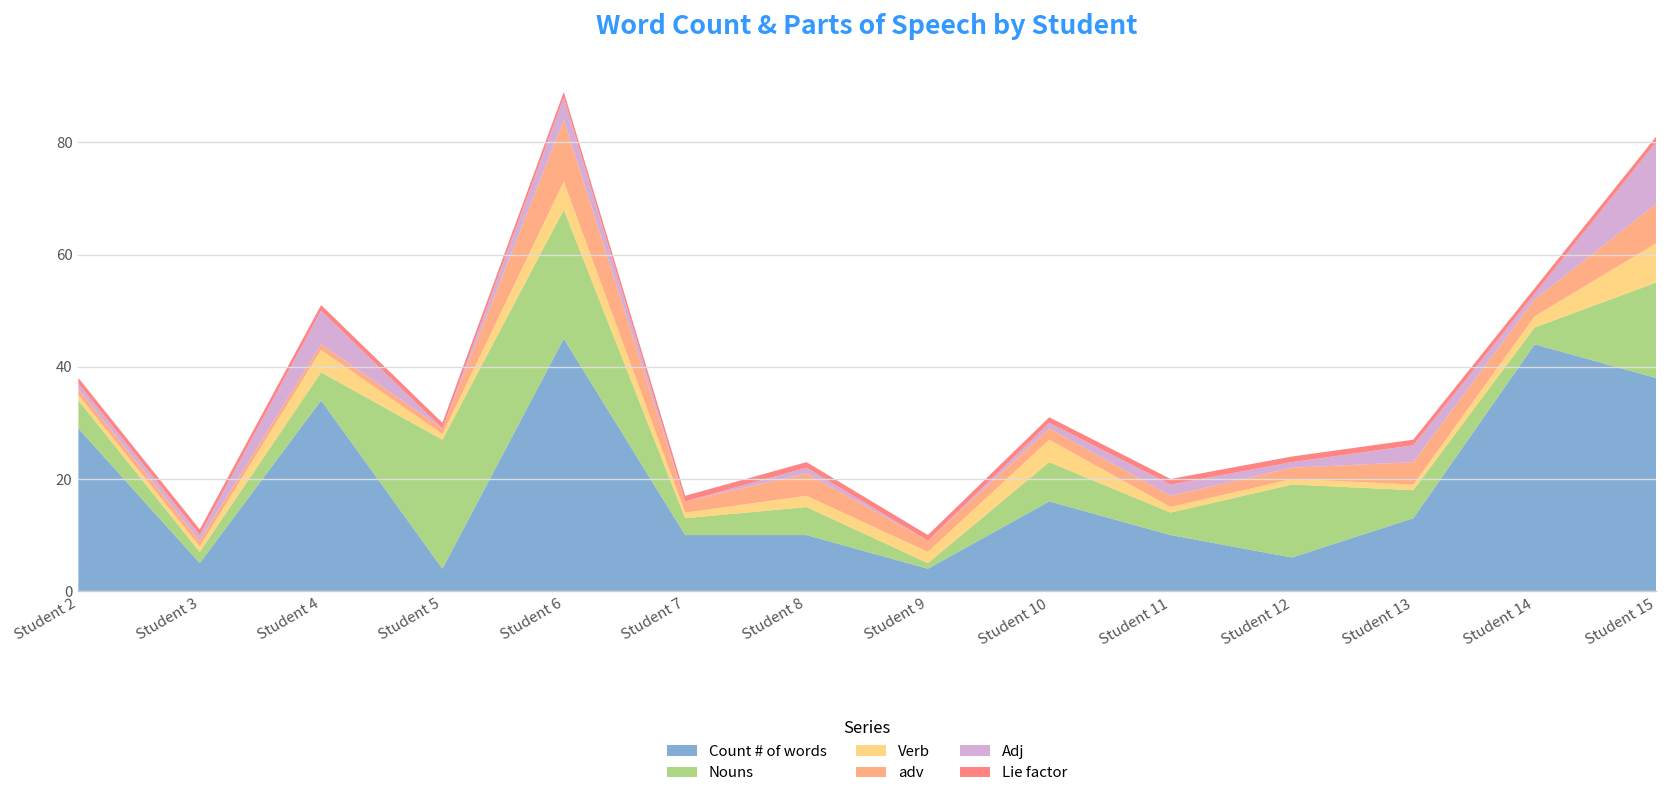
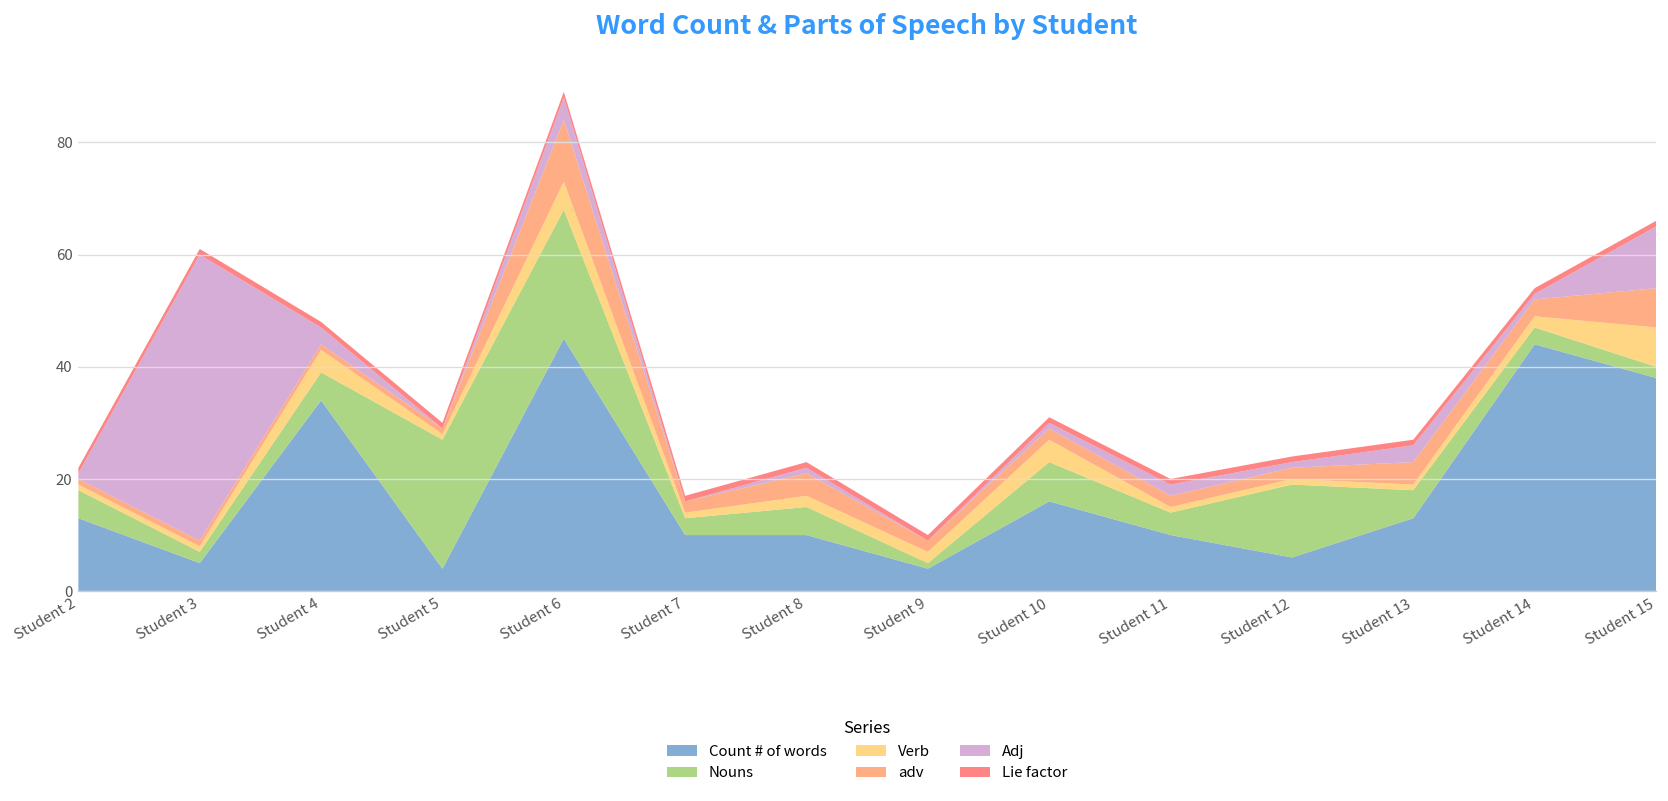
  {
    "Count # of words": {
-     "Student 2": 29,
+     "Student 2": 13,
      "Student 3": 5,
      "Student 4": 34,
      "Student 5": 4,
      "Student 6": 45,
      "Student 7": 10,
      "Student 8": 10,
      "Student 9": 4,
      "Student 10": 16,
      "Student 11": 10,
      "Student 12": 6,
      "Student 13": 13,
      "Student 14": 44,
      "Student 15": 38
    },
    "Nouns": {
      "Student 2": 5,
      "Student 3": 2,
      "Student 4": 5,
      "Student 5": 23,
      "Student 6": 23,
      "Student 7": 3,
      "Student 8": 5,
      "Student 9": 1,
      "Student 10": 7,
      "Student 11": 4,
      "Student 12": 13,
      "Student 13": 5,
      "Student 14": 3,
-     "Student 15": 17
+     "Student 15": 2
    },
    "Adj": {
      "Student 2": 1,
-     "Student 3": 1,
-     "Student 4": 6,
+     "Student 3": 51,
+     "Student 4": 3,
      "Student 6": 4,
      "Student 8": 1,
      "Student 10": 1,
      "Student 11": 2,
      "Student 12": 1,
      "Student 13": 3,
      "Student 14": 1,
      "Student 15": 11
    }
  }
